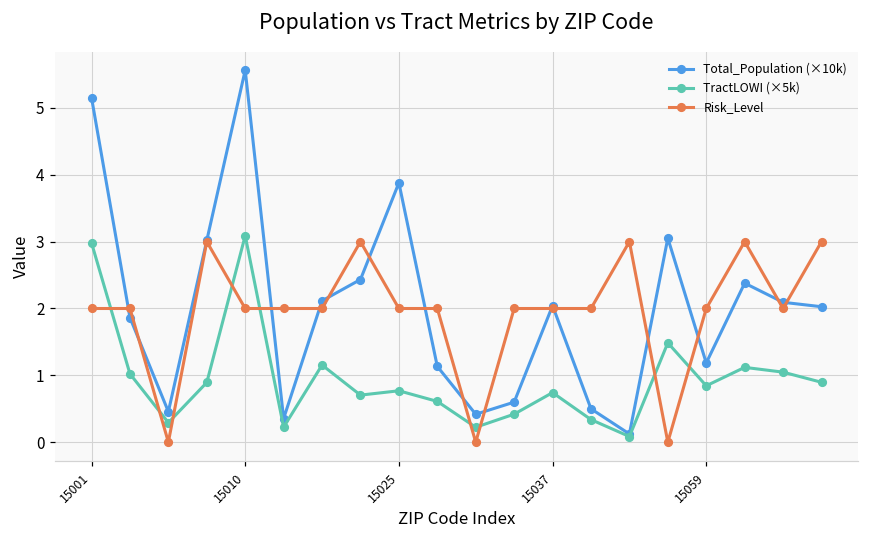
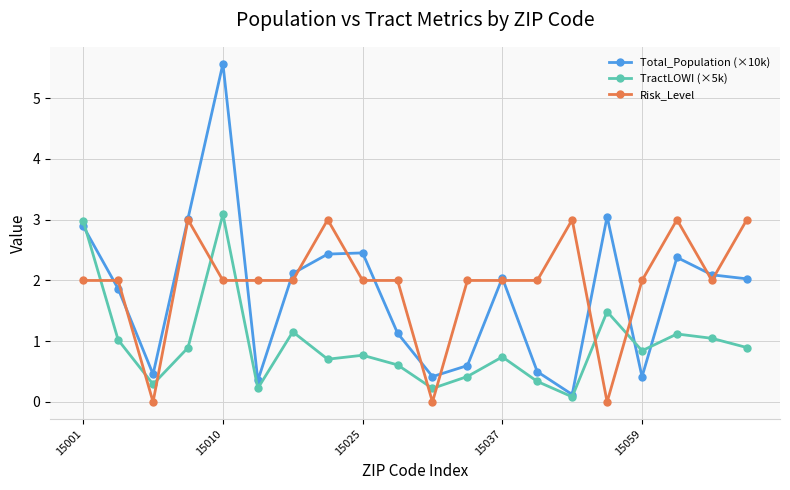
  {
    "Total_Population (×10k)": {
-     "15001": 5.2,
+     "15001": 2.9,
      "15010": 5.6,
-     "15025": 3.9,
+     "15025": 2.5,
      "15037": 2.0,
-     "15059": 1.2
+     "15059": 0.4
    },
    "TractLOWI (×5k)": {
      "15001": 3.0,
      "15010": 3.1,
      "15025": 0.8,
      "15037": 0.7,
      "15059": 0.8
    },
    "Risk_Level": {
      "15001": 2.0,
      "15010": 2.0,
      "15025": 2.0,
      "15037": 2.0,
      "15059": 2.0
    }
  }
